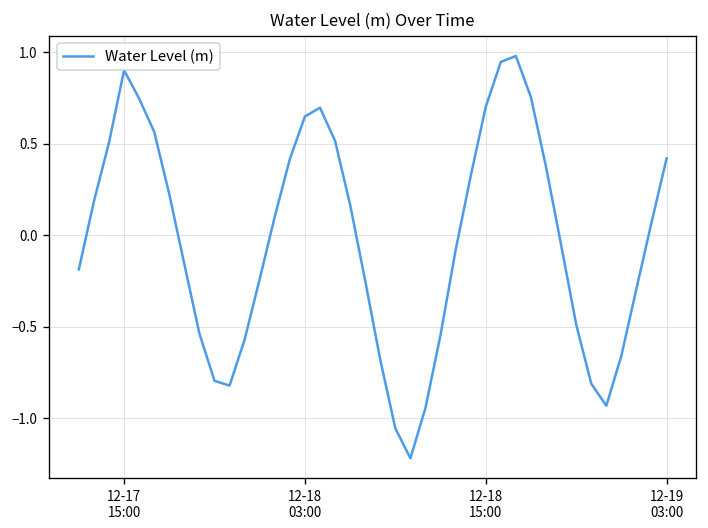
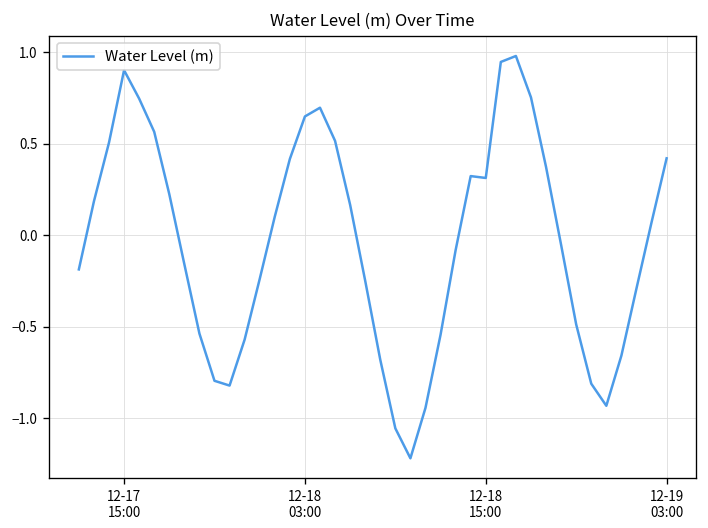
  {
    "12-18 03:00": 0.65,
-   "12-18 15:00": 0.70,
+   "12-18 15:00": 0.31,
    "12-19 03:00": 0.42
  }
